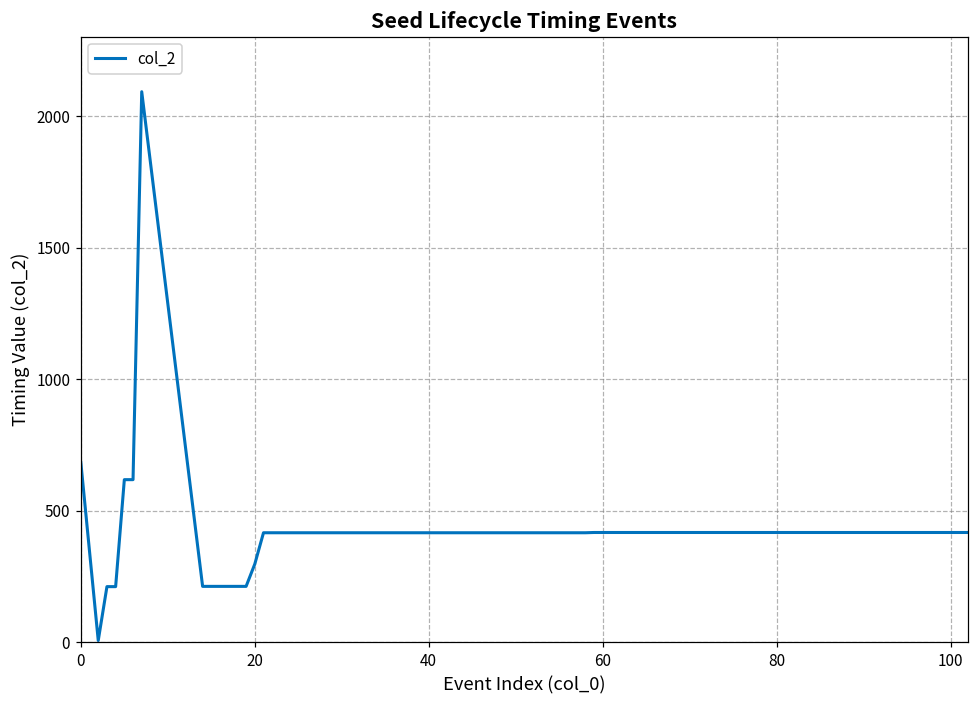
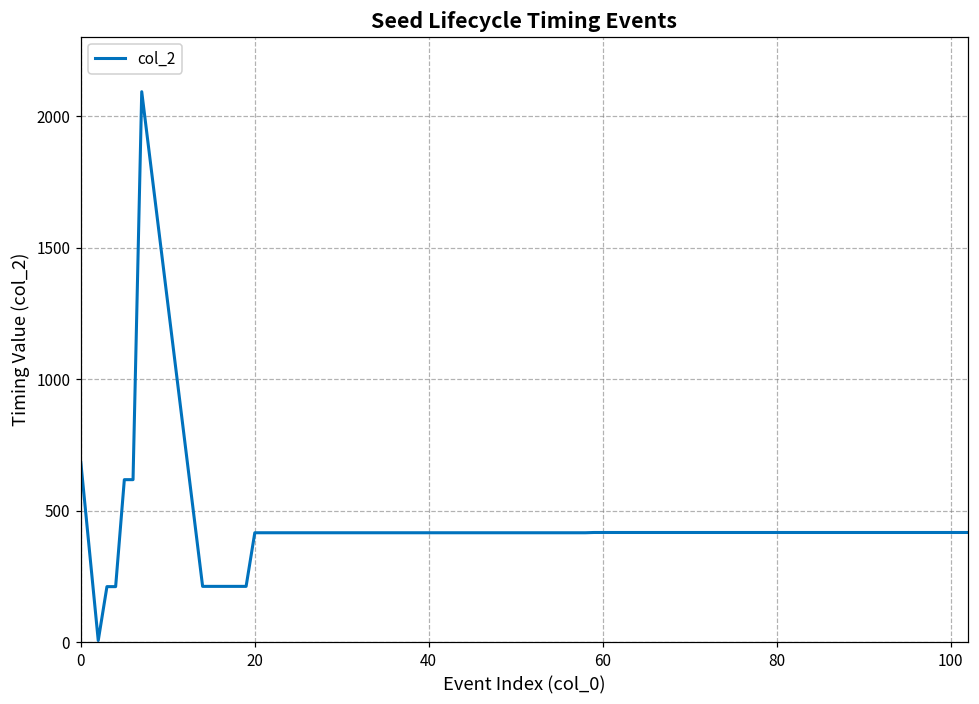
  {
    "0": 680,
-   "20": 300,
+   "20": 420,
    "100": 420
  }
